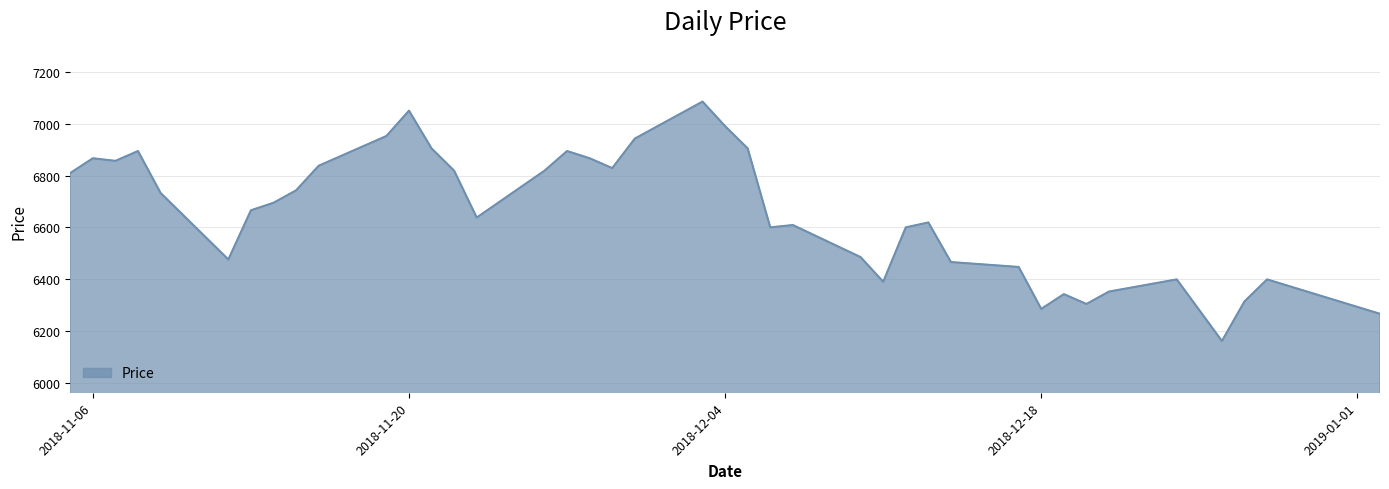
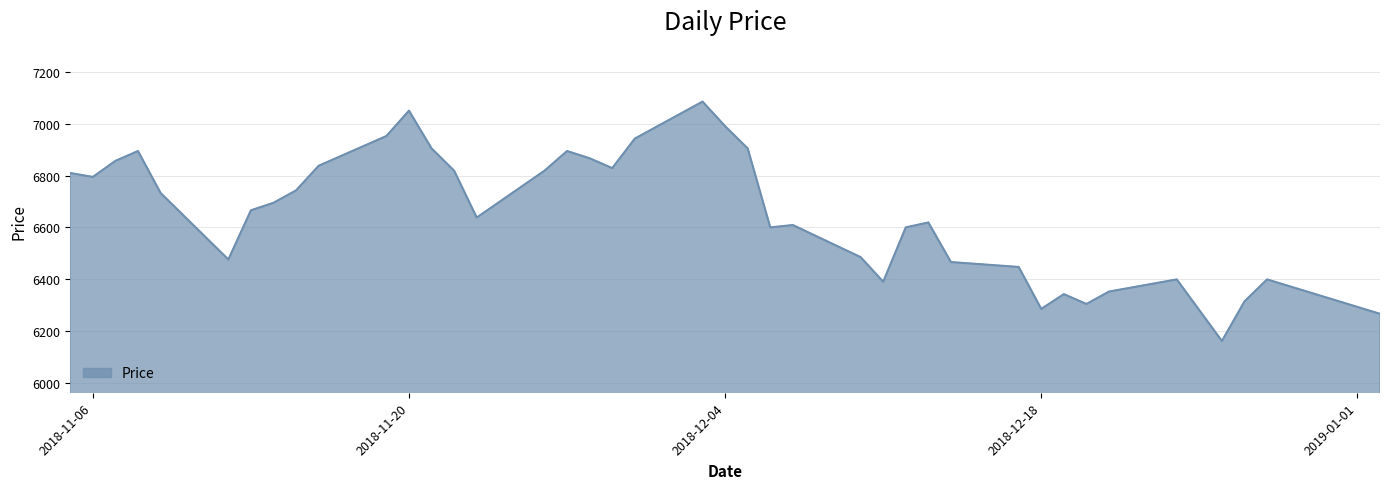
  {
-   "2018-11-06": 6870,
+   "2018-11-06": 6800,
    "2018-11-20": 7050,
    "2018-12-04": 6990,
    "2018-12-18": 6290
  }
